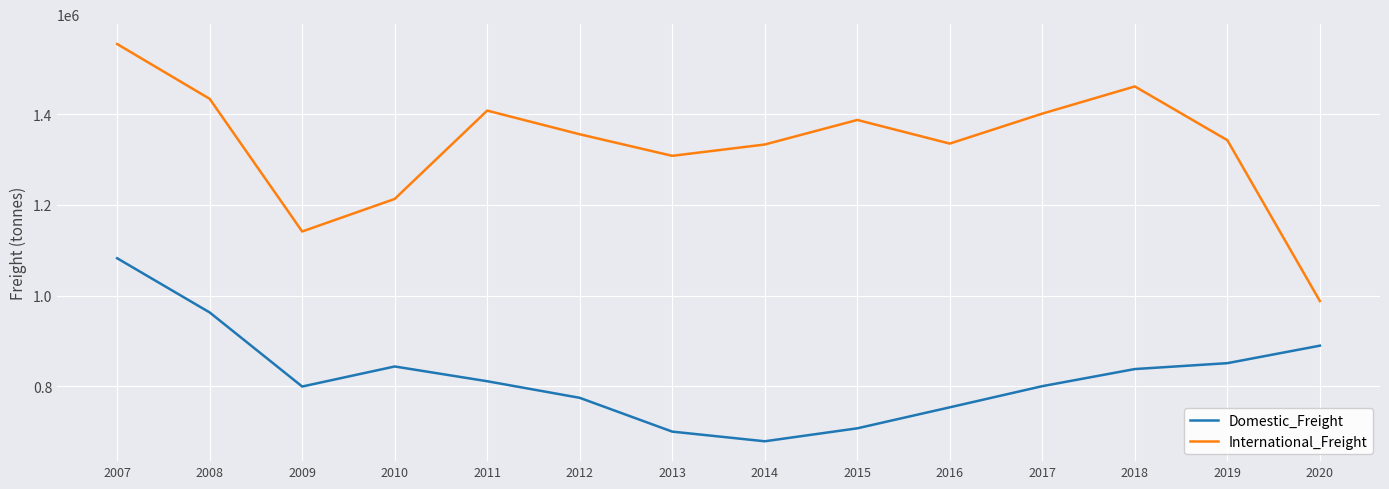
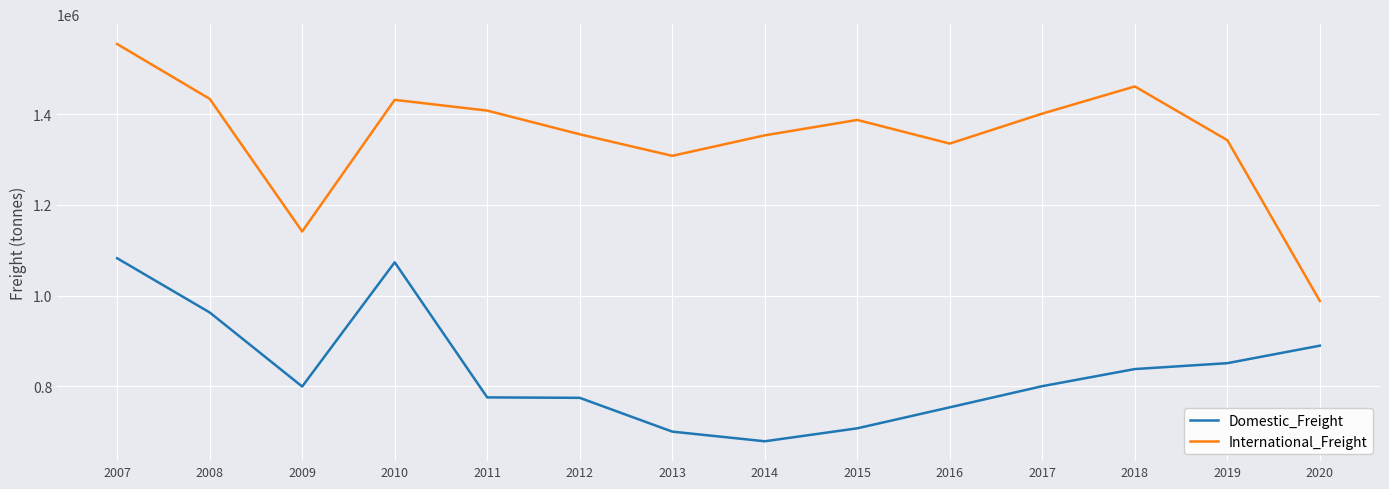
  {
    "Domestic_Freight": {
      "2007": 1080000,
      "2008": 960000,
      "2009": 800000,
-     "2010": 840000,
-     "2011": 810000,
+     "2010": 1070000,
+     "2011": 780000,
      "2012": 770000,
      "2013": 700000,
      "2014": 680000,
      "2015": 710000,
      "2016": 750000,
      "2017": 800000,
      "2018": 840000,
      "2019": 850000,
      "2020": 890000
    },
    "International_Freight": {
      "2007": 1550000,
      "2008": 1430000,
      "2009": 1140000,
-     "2010": 1210000,
+     "2010": 1430000,
      "2011": 1410000,
      "2012": 1360000,
      "2013": 1310000,
-     "2014": 1330000,
+     "2014": 1350000,
      "2015": 1390000,
      "2016": 1330000,
      "2017": 1400000,
      "2018": 1460000,
      "2019": 1340000,
      "2020": 990000
    }
  }
